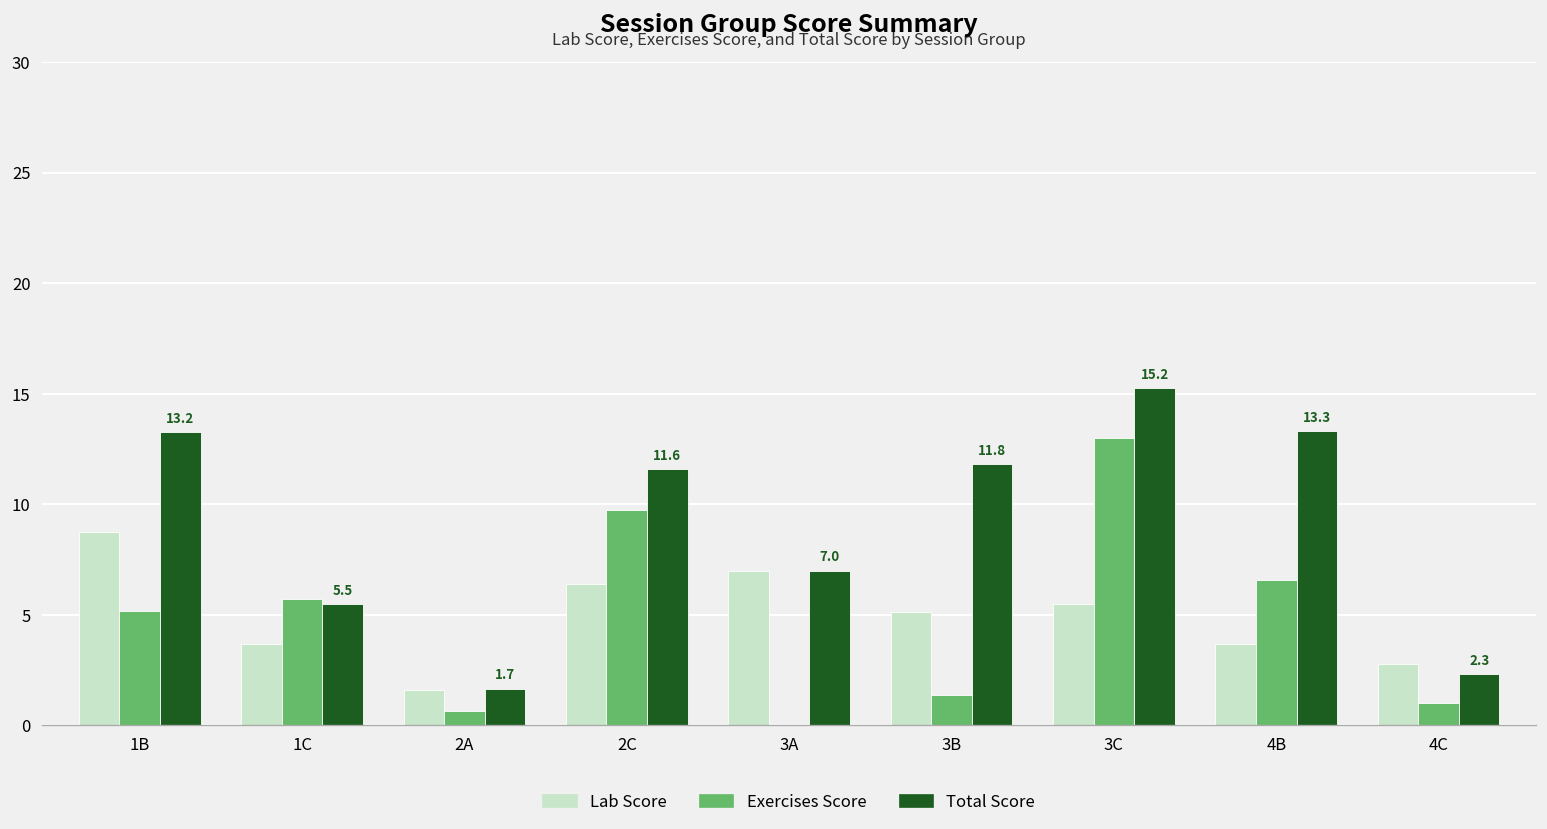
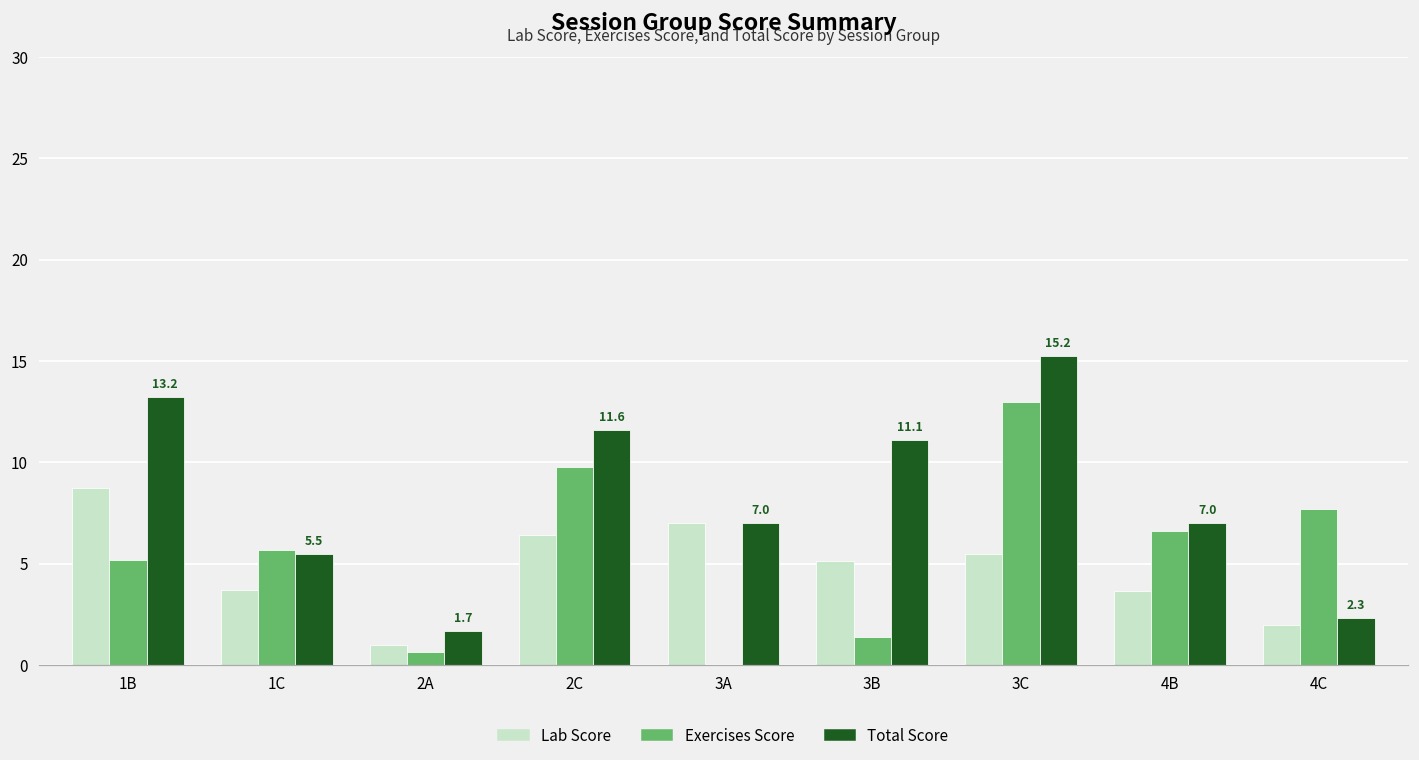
  {
    "Lab Score": {
      "1B": 8.8,
      "1C": 3.7,
-     "2A": 1.6,
+     "2A": 1.0,
      "2C": 6.4,
      "3A": 7.0,
      "3B": 5.1,
      "3C": 5.5,
      "4B": 3.7,
-     "4C": 2.8
+     "4C": 2.0
    },
    "Exercises Score": {
      "1B": 5.2,
      "1C": 5.7,
      "2A": 0.7,
      "2C": 9.8,
      "3A": 0.0,
      "3B": 1.4,
      "3C": 13.0,
      "4B": 6.6,
-     "4C": 1.0
+     "4C": 7.7
    },
    "Total Score": {
      "1B": 13.2,
      "1C": 5.5,
      "2A": 1.7,
      "2C": 11.6,
      "3A": 7.0,
-     "3B": 11.8,
+     "3B": 11.1,
      "3C": 15.2,
-     "4B": 13.3,
+     "4B": 7.0,
      "4C": 2.3
    }
  }
